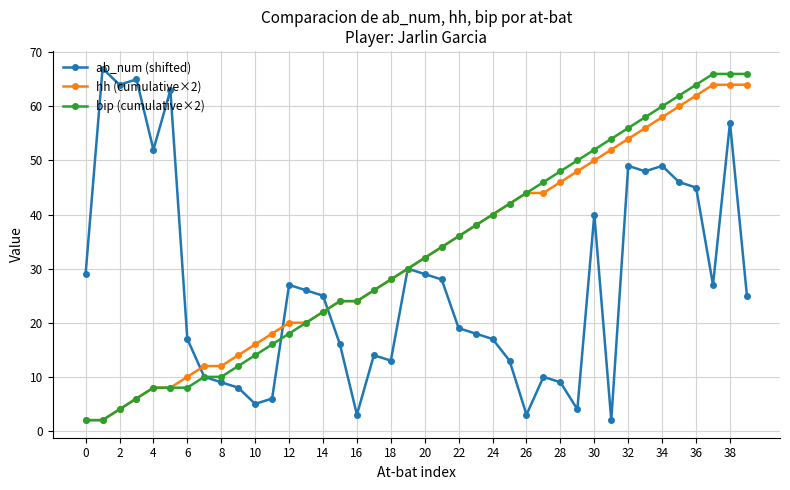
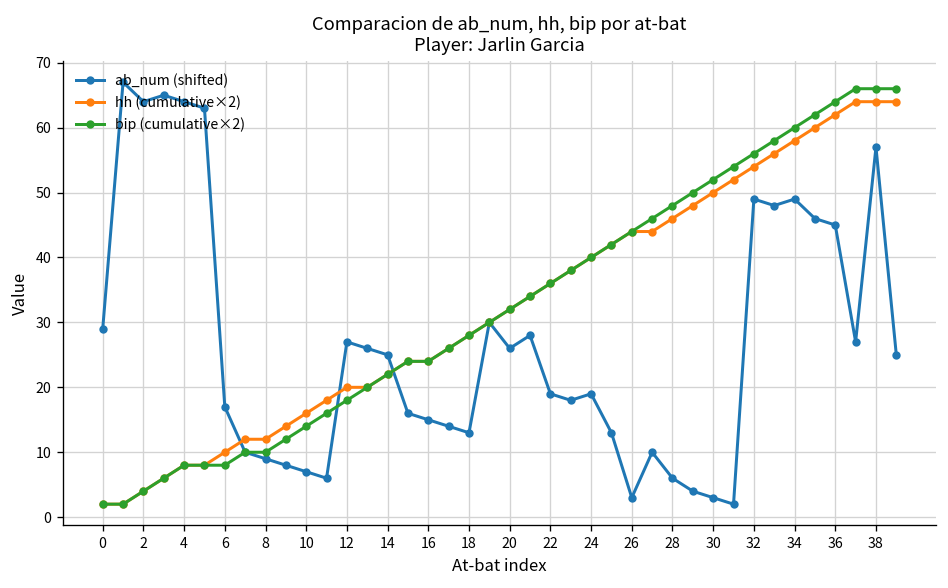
  {
    "ab_num (shifted)": {
      "0": 29,
      "2": 64,
-     "4": 52,
+     "4": 64,
      "6": 17,
      "8": 9,
-     "10": 5,
+     "10": 7,
      "12": 27,
      "14": 25,
-     "16": 3,
+     "16": 15,
      "18": 13,
-     "20": 29,
+     "20": 26,
      "22": 19,
-     "24": 17,
+     "24": 19,
      "26": 3,
-     "28": 9,
-     "30": 40,
+     "28": 6,
+     "30": 3,
      "32": 49,
      "34": 49,
      "36": 45,
      "38": 57
    },
    "hh (cumulative×2)": {
      "6": 10,
      "8": 12,
      "10": 16,
      "12": 20,
      "28": 46,
      "30": 50,
      "32": 54,
      "34": 58,
      "36": 62,
      "38": 64
    },
    "bip (cumulative×2)": {
      "6": 8,
      "8": 10,
      "10": 14,
      "12": 18,
      "28": 48,
      "30": 52,
      "32": 56,
      "34": 60,
      "36": 64,
      "38": 66
    }
  }
